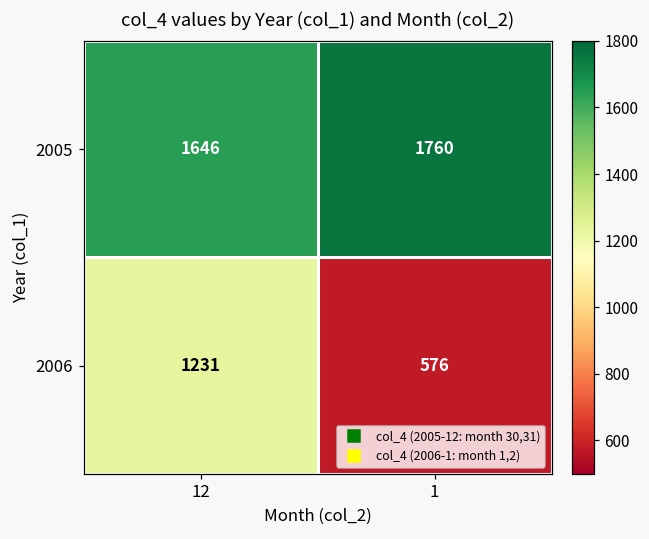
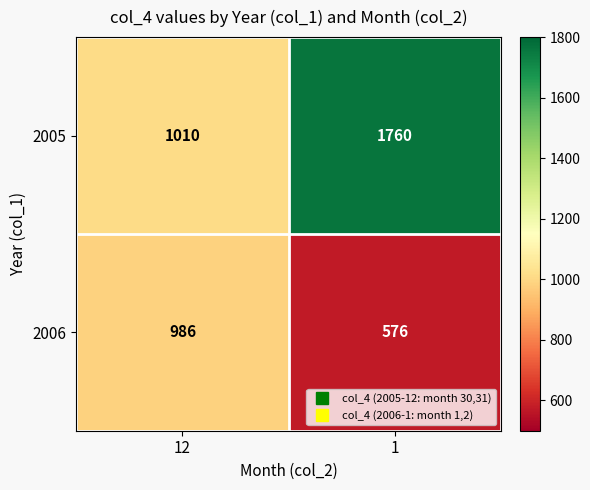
  {
    "2005": {
-     "12": 1646,
+     "12": 1010,
      "1": 1760
    },
    "2006": {
-     "12": 1231,
+     "12": 986,
      "1": 576
    }
  }
